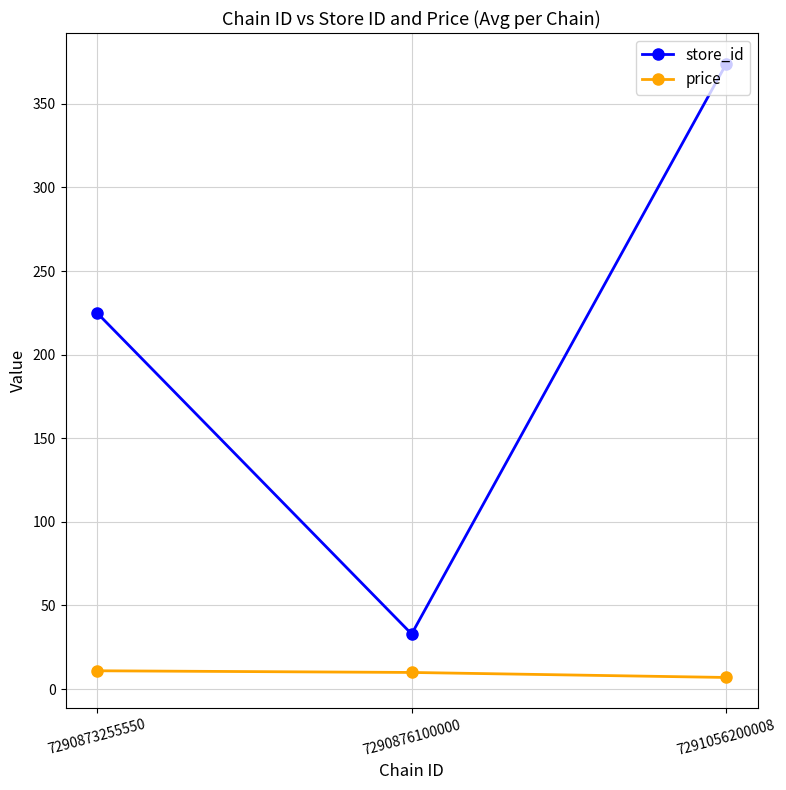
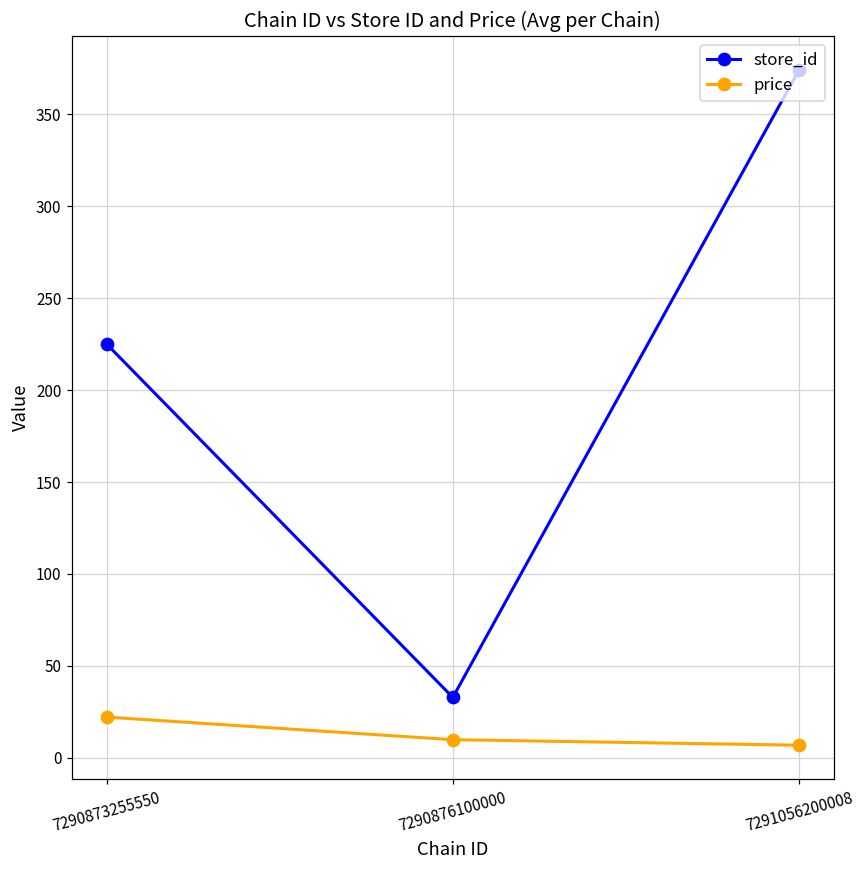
  {
    "store_id": {
      "7290873255550": 225,
      "7290876100000": 33
    },
    "price": {
-     "7290873255550": 11,
+     "7290873255550": 22,
      "7290876100000": 10,
      "7291056200008": 7
    }
  }
